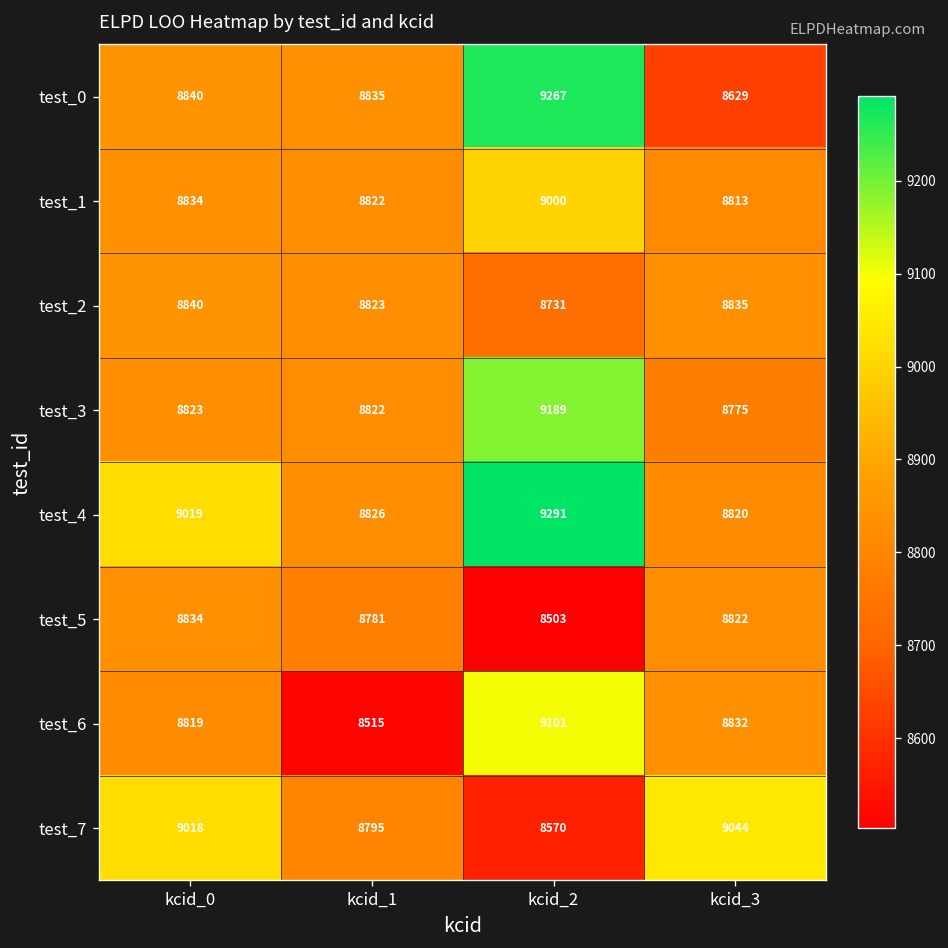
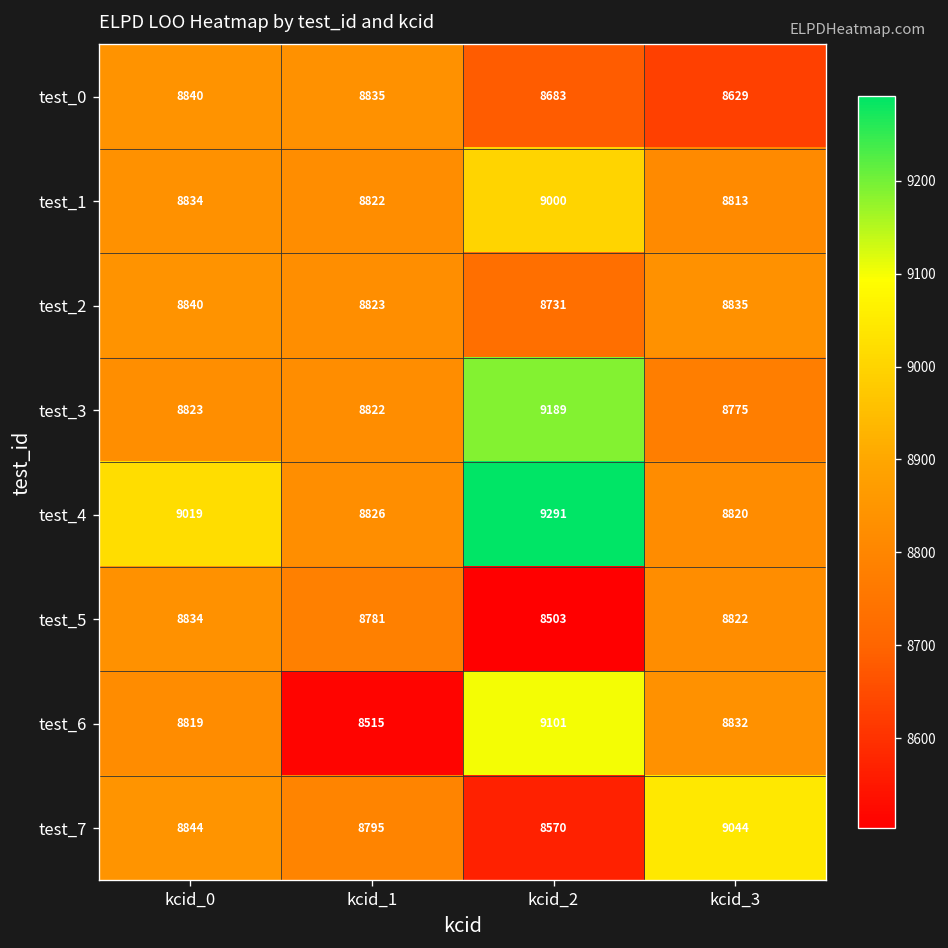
  {
    "test_0": {
      "kcid_0": 8840,
      "kcid_1": 8835,
-     "kcid_2": 9267,
+     "kcid_2": 8683,
      "kcid_3": 8629
    },
    "test_1": {
      "kcid_0": 8834,
      "kcid_1": 8822,
      "kcid_2": 9000,
      "kcid_3": 8813
    },
    "test_2": {
      "kcid_0": 8840,
      "kcid_1": 8823,
      "kcid_2": 8731,
      "kcid_3": 8835
    },
    "test_3": {
      "kcid_0": 8823,
      "kcid_1": 8822,
      "kcid_2": 9189,
      "kcid_3": 8775
    },
    "test_4": {
      "kcid_0": 9019,
      "kcid_1": 8826,
      "kcid_2": 9291,
      "kcid_3": 8820
    },
    "test_5": {
      "kcid_0": 8834,
      "kcid_1": 8781,
      "kcid_2": 8503,
      "kcid_3": 8822
    },
    "test_6": {
      "kcid_0": 8819,
      "kcid_1": 8515,
      "kcid_2": 9101,
      "kcid_3": 8832
    },
    "test_7": {
-     "kcid_0": 9018,
+     "kcid_0": 8844,
      "kcid_1": 8795,
      "kcid_2": 8570,
      "kcid_3": 9044
    }
  }
